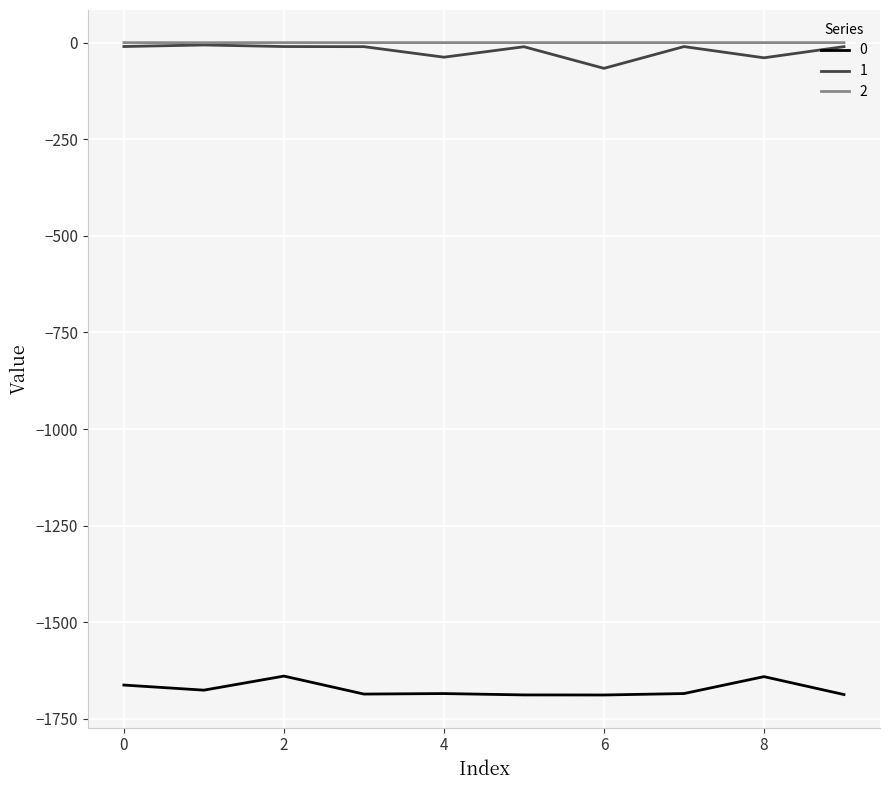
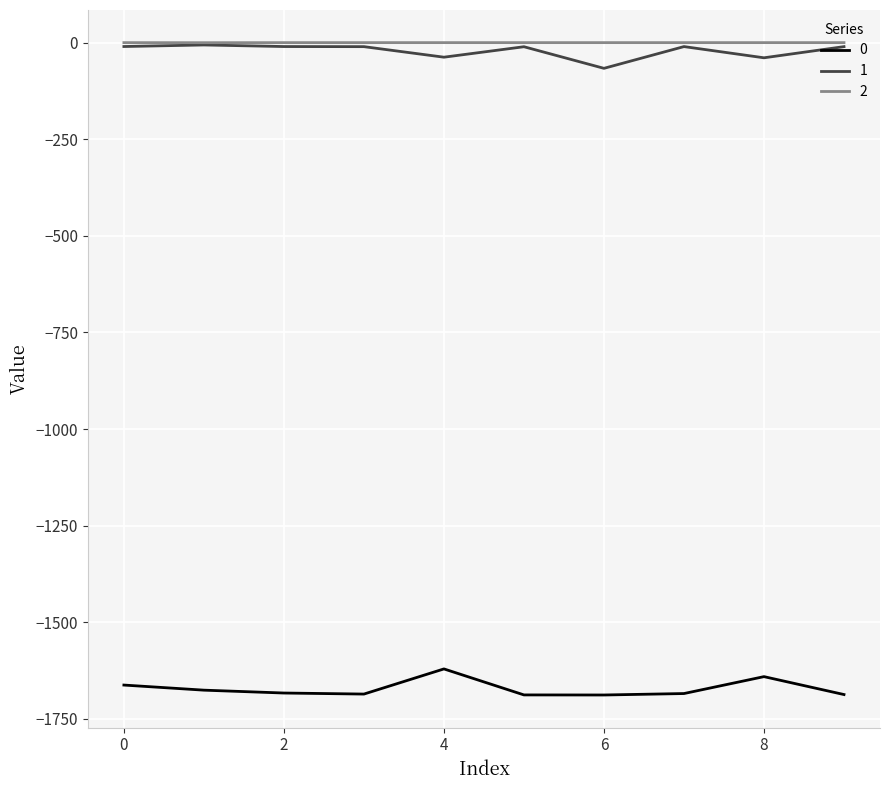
  {
    "0": {
      "0": -1660,
-     "2": -1640,
-     "4": -1680,
+     "2": -1680,
+     "4": -1620,
      "6": -1690,
      "8": -1640
    },
    "1": {
      "0": -10,
      "2": -10,
      "4": -40,
      "6": -70,
      "8": -40
    },
    "2": {
      "0": 0,
      "2": 0,
      "4": 0,
      "6": 0,
      "8": 0
    }
  }
